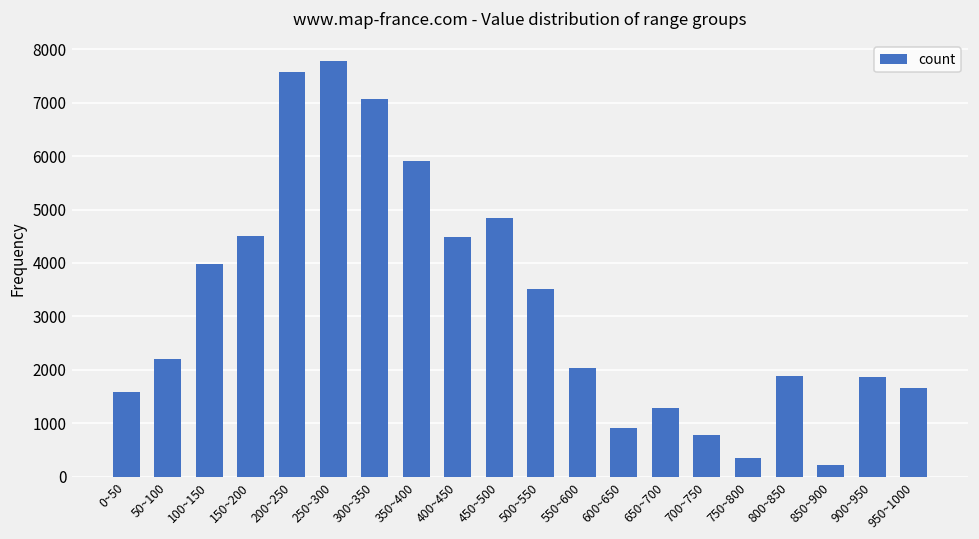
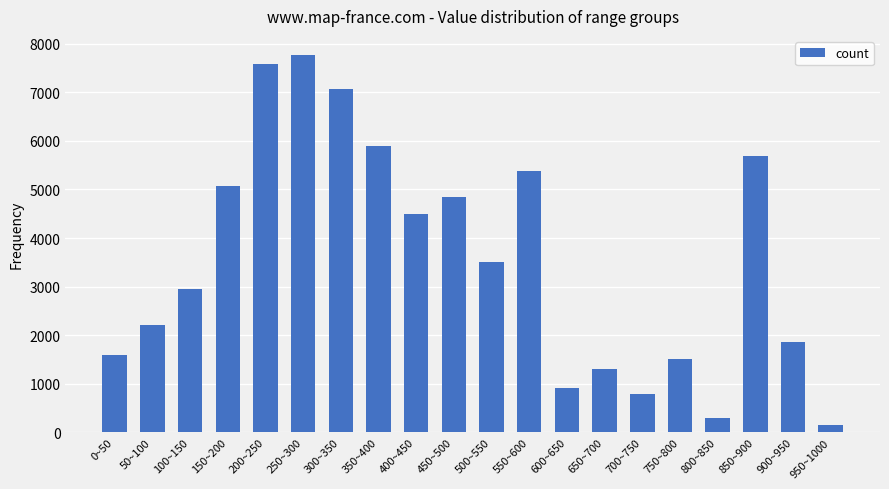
  {
    "0~50": 1600,
    "50~100": 2200,
-   "100~150": 4000,
-   "150~200": 4500,
+   "100~150": 2900,
+   "150~200": 5100,
    "200~250": 7600,
    "250~300": 7800,
    "300~350": 7100,
    "350~400": 5900,
    "400~450": 4500,
    "450~500": 4800,
    "500~550": 3500,
-   "550~600": 2000,
+   "550~600": 5400,
    "600~650": 900,
    "650~700": 1300,
    "700~750": 800,
-   "750~800": 400,
-   "800~850": 1900,
-   "850~900": 200,
+   "750~800": 1500,
+   "800~850": 300,
+   "850~900": 5700,
    "900~950": 1900,
-   "950~1000": 1700
+   "950~1000": 200
  }
